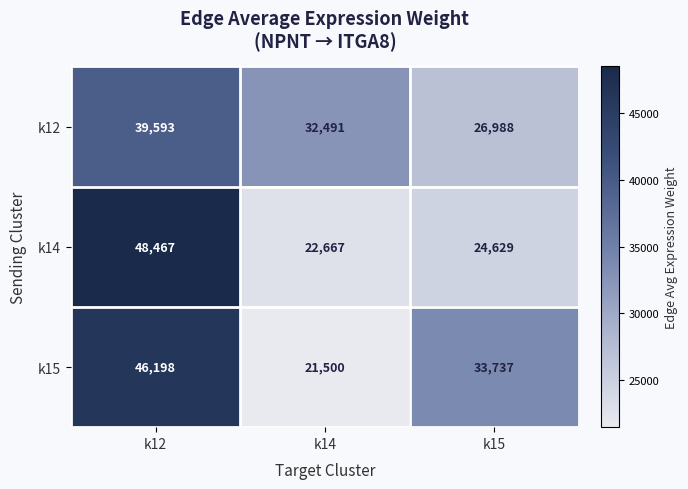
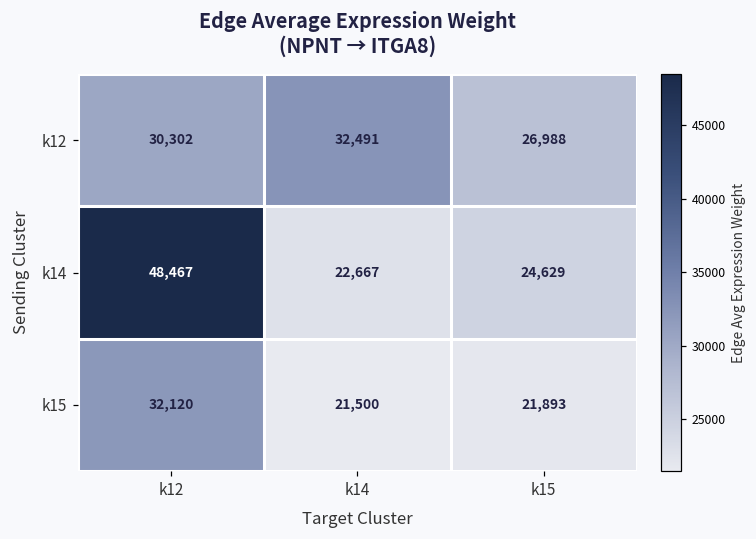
  {
    "k12": {
-     "k12": "39,593",
+     "k12": "30,302",
      "k14": "32,491",
      "k15": "26,988"
    },
    "k14": {
      "k12": "48,467",
      "k14": "22,667",
      "k15": "24,629"
    },
    "k15": {
-     "k12": "46,198",
+     "k12": "32,120",
      "k14": "21,500",
-     "k15": "33,737"
+     "k15": "21,893"
    }
  }
